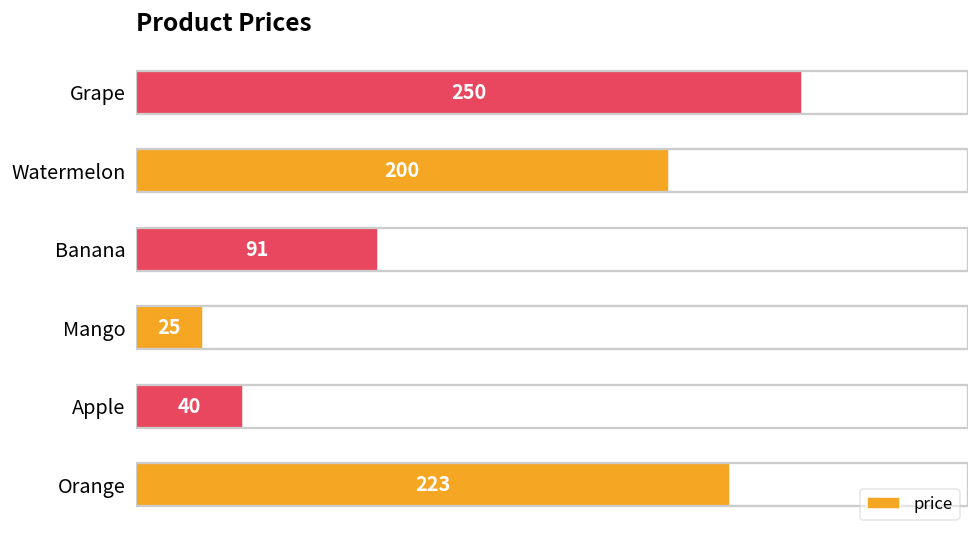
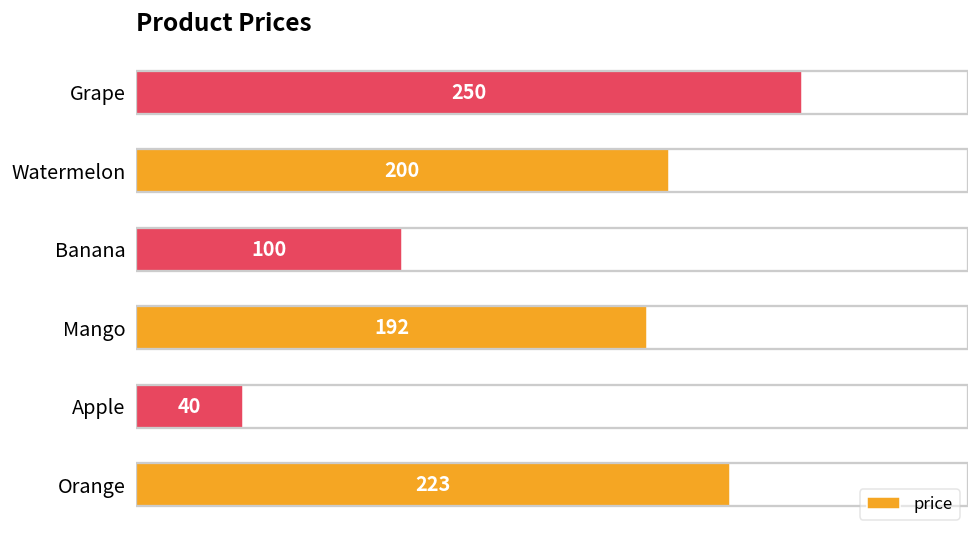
  {
    "Grape": 250,
    "Watermelon": 200,
-   "Banana": 91,
-   "Mango": 25,
+   "Banana": 100,
+   "Mango": 192,
    "Apple": 40,
    "Orange": 223
  }
